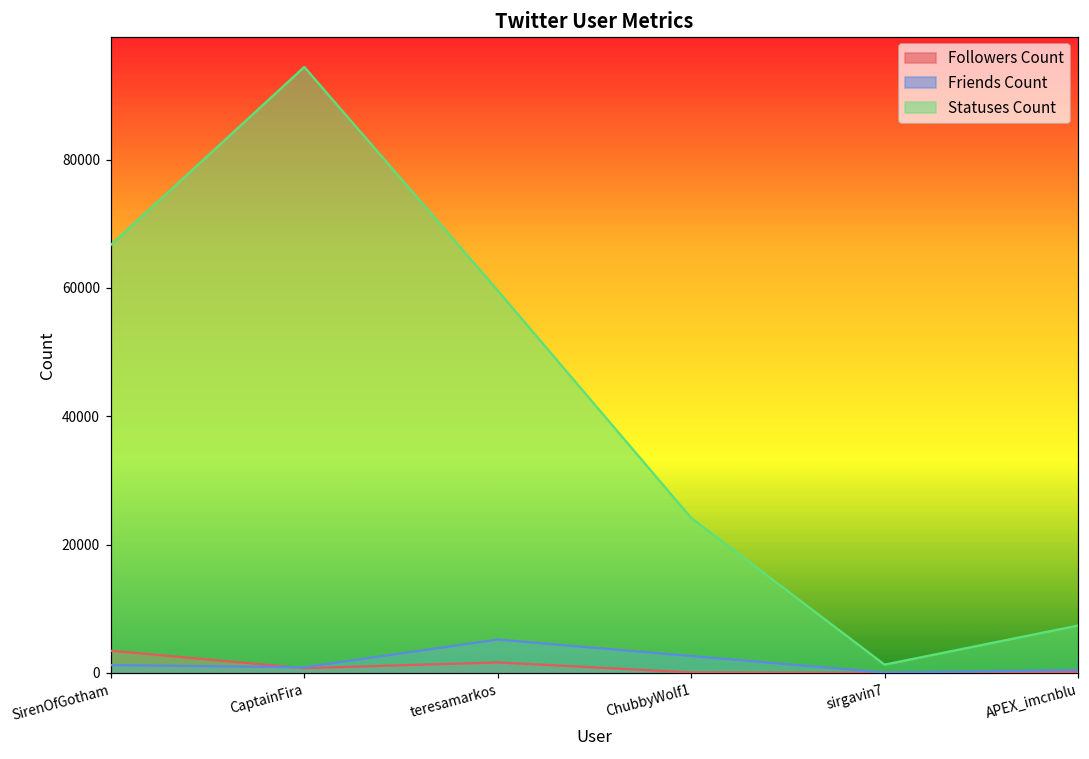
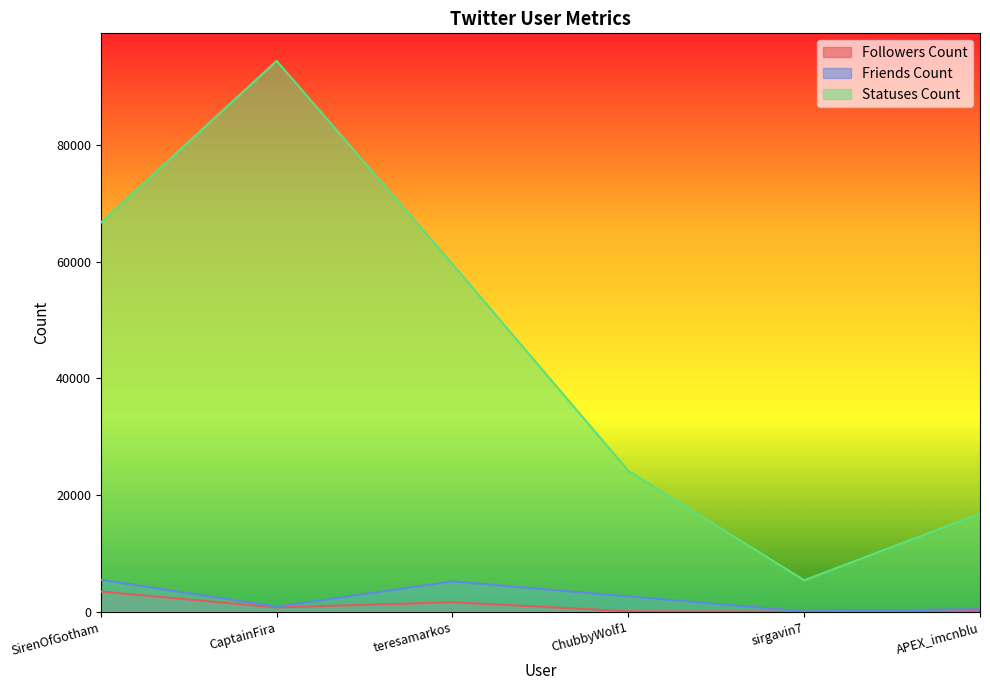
  {
    "Followers Count": {
      "SirenOfGotham": 3000,
      "teresamarkos": 2000,
      "ChubbyWolf1": 0
    },
    "Friends Count": {
-     "SirenOfGotham": 1000,
+     "SirenOfGotham": 5000,
      "teresamarkos": 5000,
      "ChubbyWolf1": 3000
    },
    "Statuses Count": {
      "SirenOfGotham": 67000,
      "CaptainFira": 94000,
      "teresamarkos": 60000,
      "ChubbyWolf1": 24000,
-     "sirgavin7": 1000,
-     "APEX_imcnblu": 7000
+     "sirgavin7": 5000,
+     "APEX_imcnblu": 17000
    }
  }
